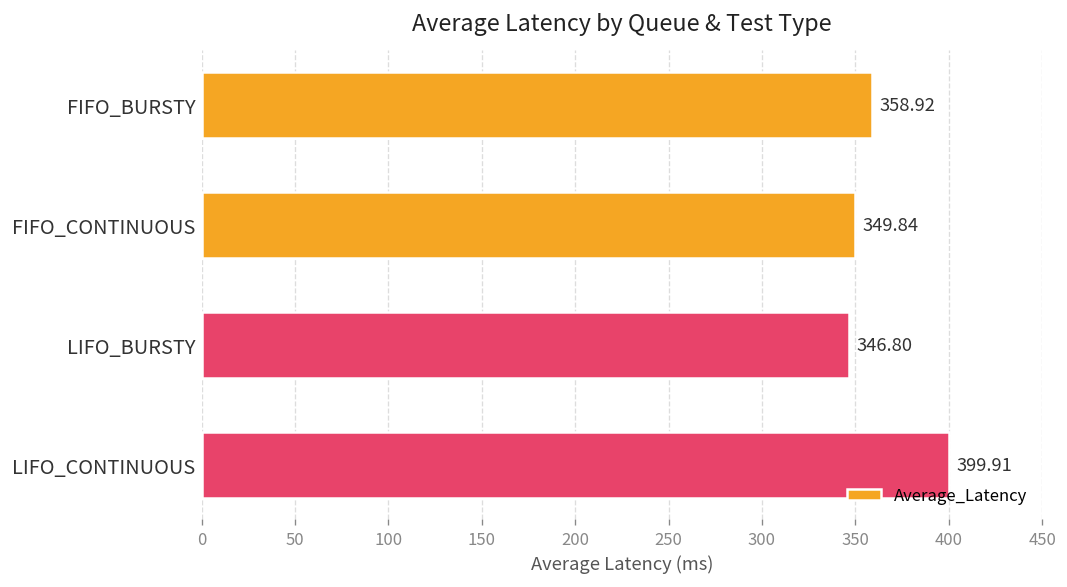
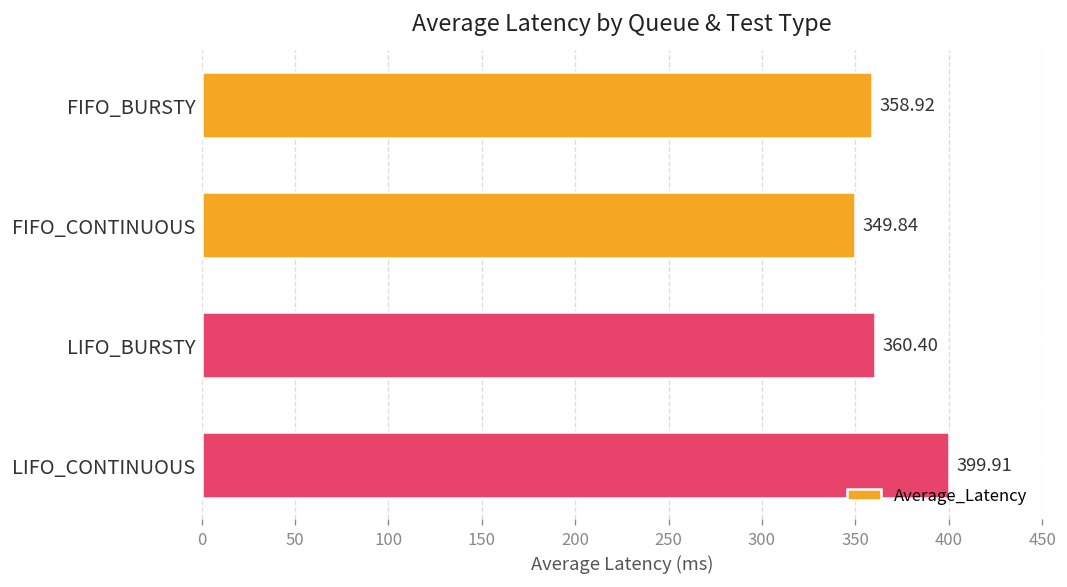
  {
    "FIFO_BURSTY": 358.92,
    "FIFO_CONTINUOUS": 349.84,
-   "LIFO_BURSTY": 346.80,
+   "LIFO_BURSTY": 360.40,
    "LIFO_CONTINUOUS": 399.91
  }
